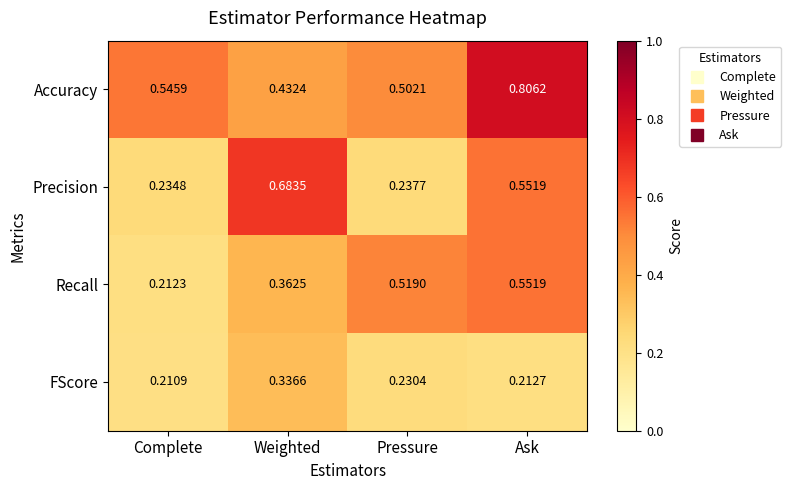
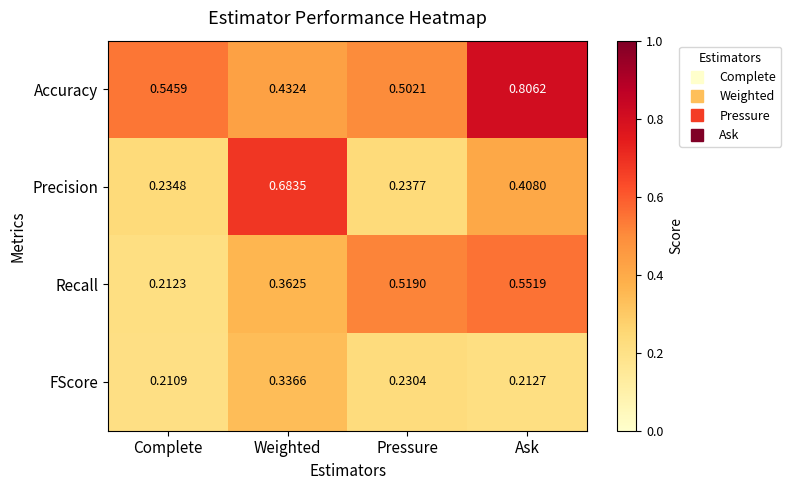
  {
    "Accuracy": {
      "Complete": 0.5459,
      "Weighted": 0.4324,
      "Pressure": 0.5021,
      "Ask": 0.8062
    },
    "Precision": {
      "Complete": 0.2348,
      "Weighted": 0.6835,
      "Pressure": 0.2377,
-     "Ask": 0.5519
+     "Ask": 0.4080
    },
    "Recall": {
      "Complete": 0.2123,
      "Weighted": 0.3625,
      "Pressure": 0.5190,
      "Ask": 0.5519
    },
    "FScore": {
      "Complete": 0.2109,
      "Weighted": 0.3366,
      "Pressure": 0.2304,
      "Ask": 0.2127
    }
  }
